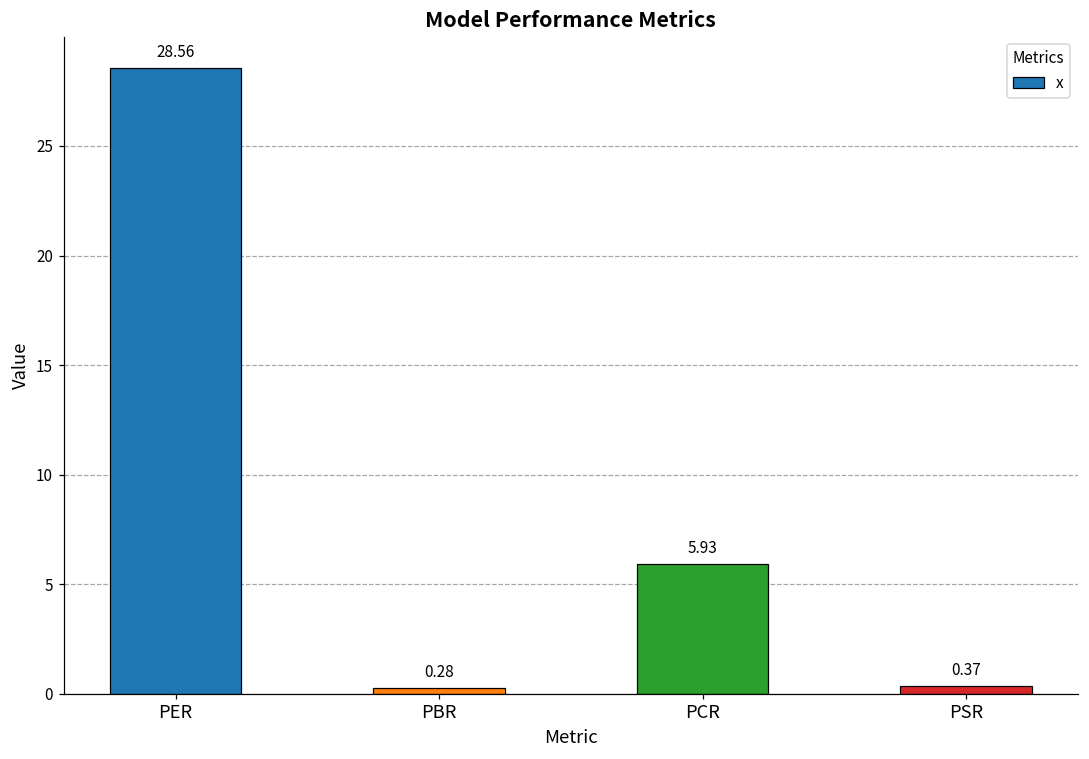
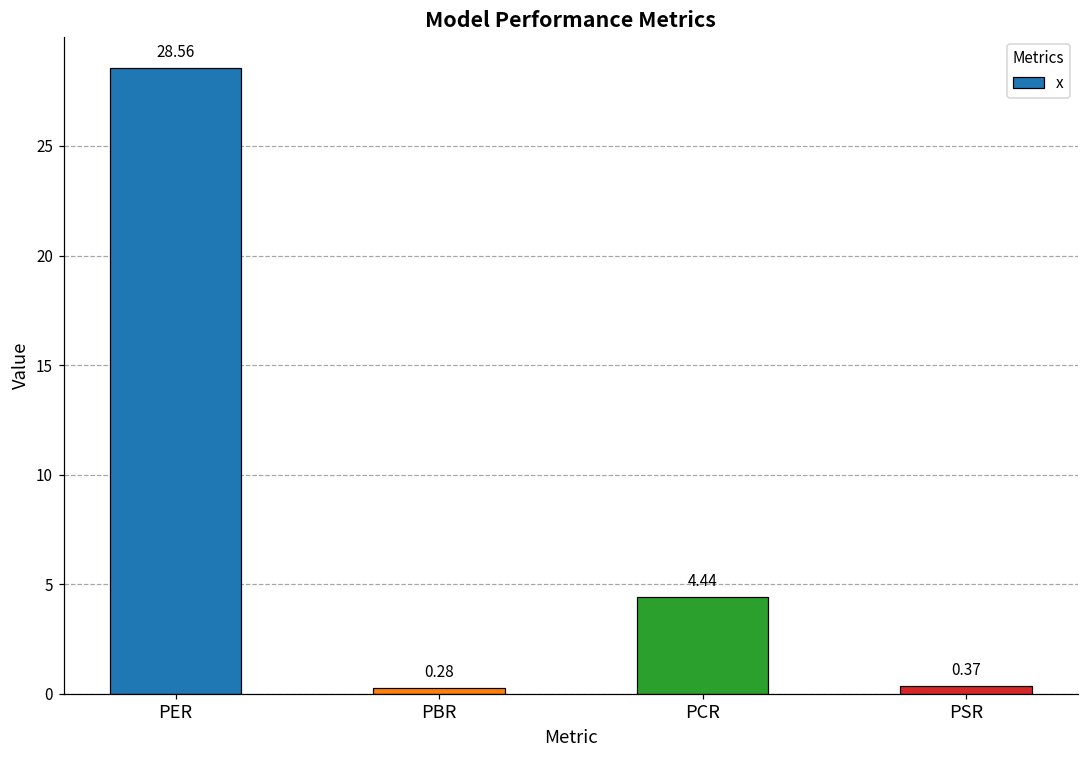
  {
    "PER": 28.56,
    "PBR": 0.28,
-   "PCR": 5.93,
+   "PCR": 4.44,
    "PSR": 0.37
  }
